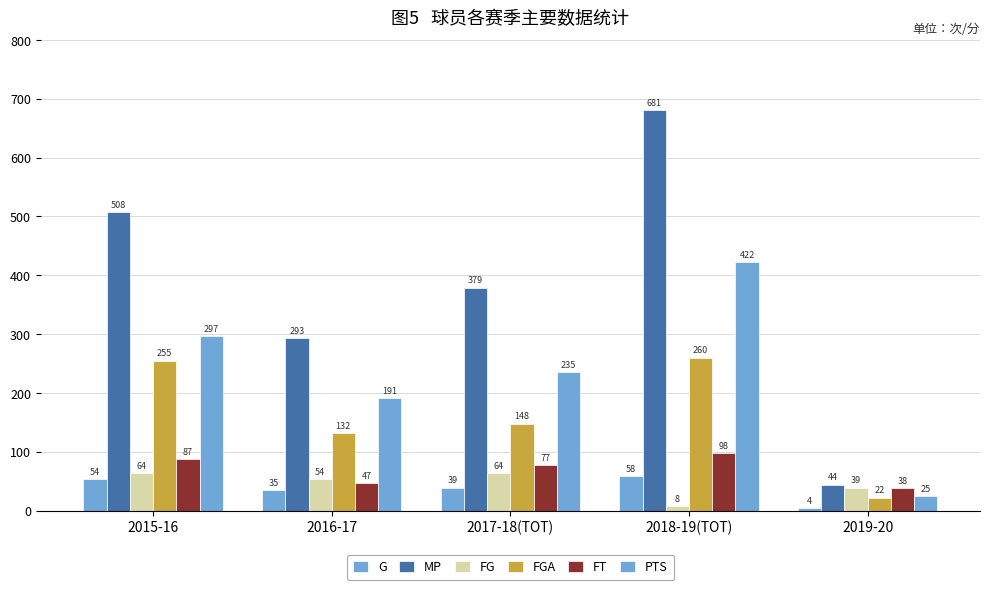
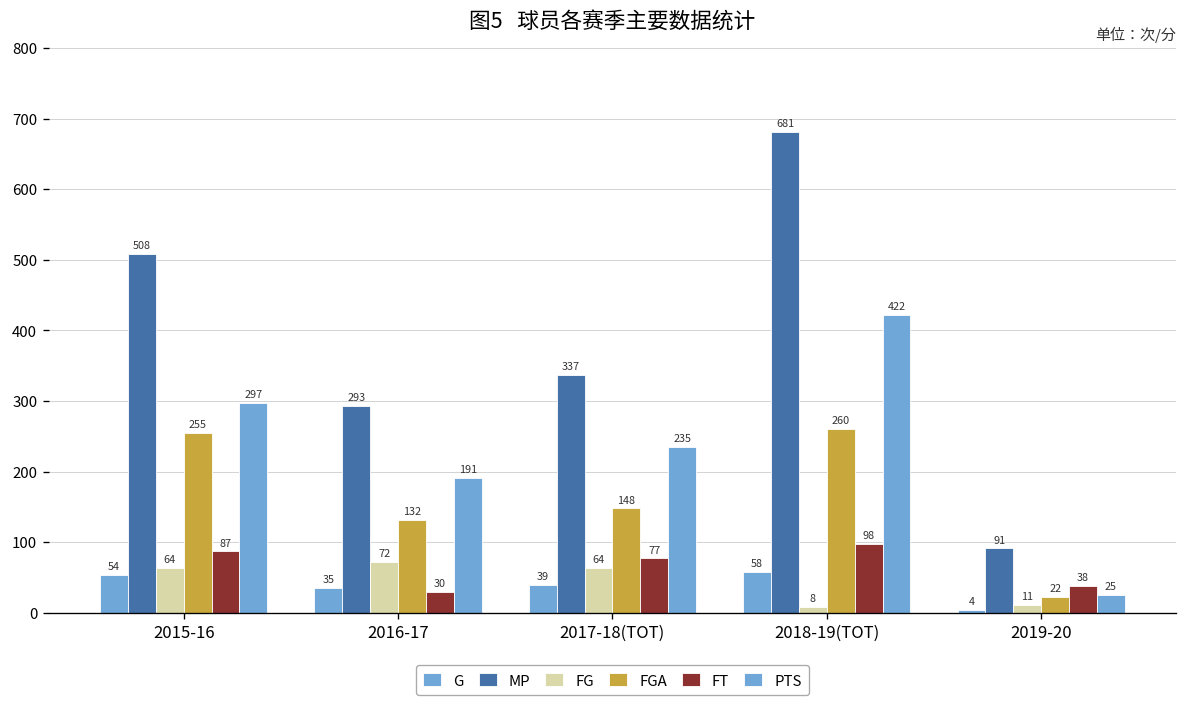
  {
    "MP": {
      "2015-16": 508,
      "2016-17": 293,
-     "2017-18(TOT)": 379,
+     "2017-18(TOT)": 337,
      "2018-19(TOT)": 681,
-     "2019-20": 44
+     "2019-20": 91
    },
    "FG": {
      "2015-16": 64,
-     "2016-17": 54,
+     "2016-17": 72,
      "2017-18(TOT)": 64,
      "2018-19(TOT)": 8,
-     "2019-20": 39
+     "2019-20": 11
    },
    "FGA": {
      "2015-16": 255,
      "2016-17": 132,
      "2017-18(TOT)": 148,
      "2018-19(TOT)": 260,
      "2019-20": 22
    },
    "FT": {
      "2015-16": 87,
-     "2016-17": 47,
+     "2016-17": 30,
      "2017-18(TOT)": 77,
      "2018-19(TOT)": 98,
      "2019-20": 38
    }
  }
